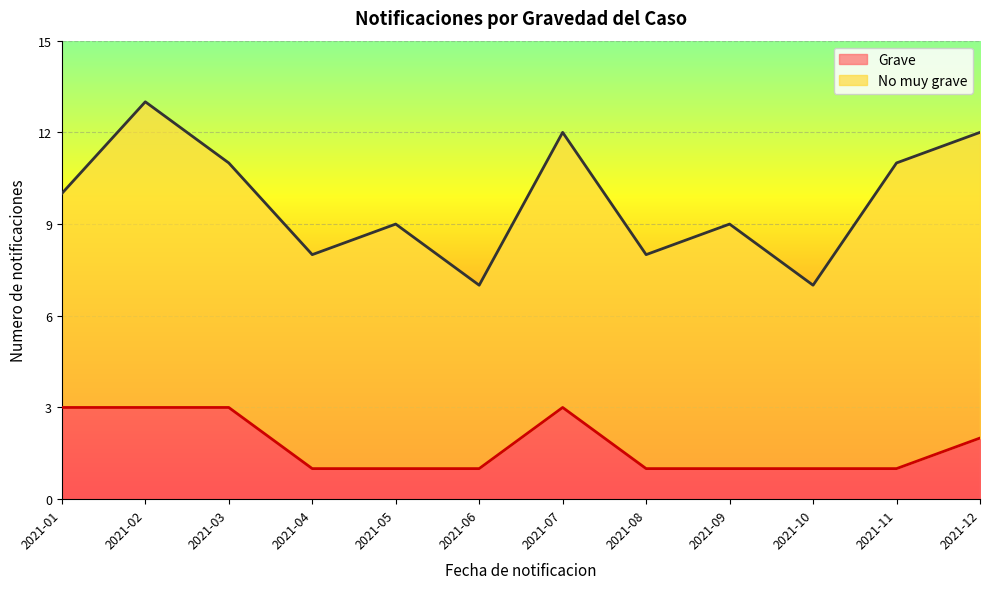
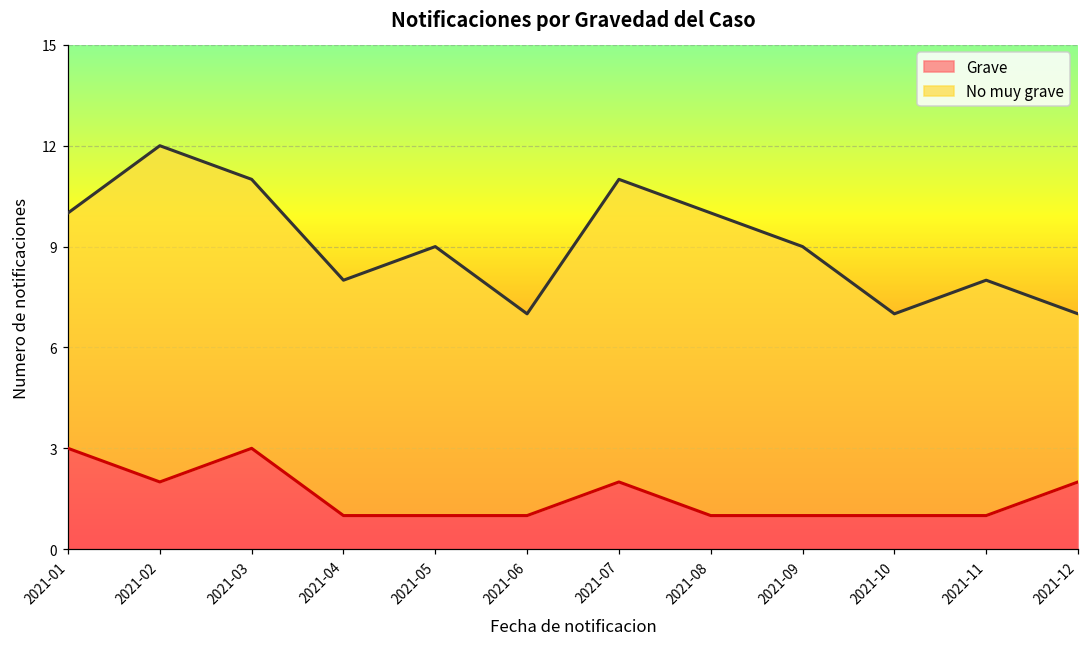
  {
    "Grave": {
      "2021-01": 3,
-     "2021-02": 3,
+     "2021-02": 2,
      "2021-03": 3,
      "2021-04": 1,
      "2021-05": 1,
      "2021-06": 1,
-     "2021-07": 3,
+     "2021-07": 2,
      "2021-08": 1,
      "2021-09": 1,
      "2021-10": 1,
      "2021-11": 1,
      "2021-12": 2
    },
    "No muy grave": {
      "2021-01": 7,
      "2021-02": 10,
      "2021-03": 8,
      "2021-04": 7,
      "2021-05": 8,
      "2021-06": 6,
      "2021-07": 9,
-     "2021-08": 7,
+     "2021-08": 9,
      "2021-09": 8,
      "2021-10": 6,
-     "2021-11": 10,
-     "2021-12": 10
+     "2021-11": 7,
+     "2021-12": 5
    }
  }
